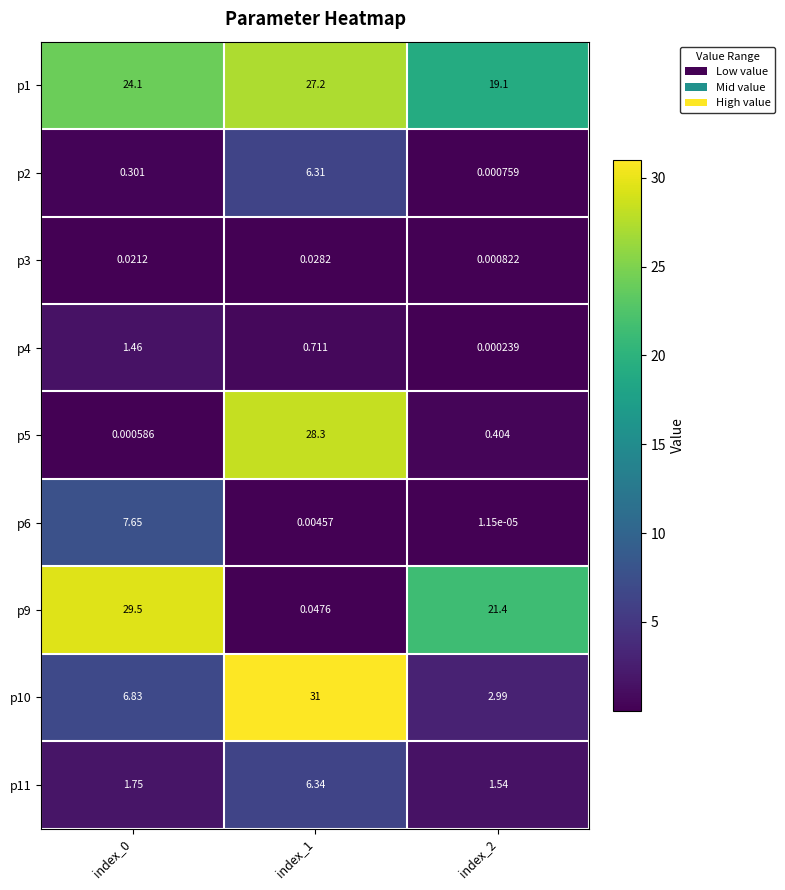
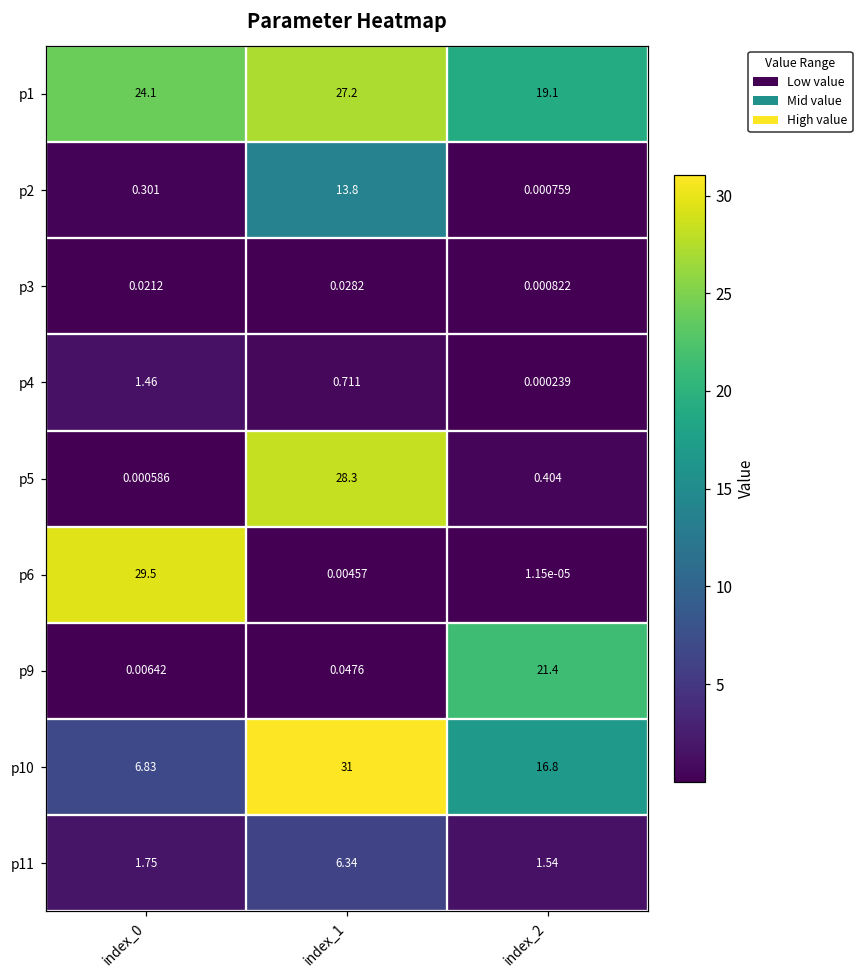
  {
    "p1": {
      "index_0": "24.1",
      "index_1": "27.2",
      "index_2": "19.1"
    },
    "p2": {
      "index_0": "0.301",
-     "index_1": "6.31",
+     "index_1": "13.8",
      "index_2": "0.000759"
    },
    "p3": {
      "index_0": "0.0212",
      "index_1": "0.0282",
      "index_2": "0.000822"
    },
    "p4": {
      "index_0": "1.46",
      "index_1": "0.711",
      "index_2": "0.000239"
    },
    "p5": {
      "index_0": "0.000586",
      "index_1": "28.3",
      "index_2": "0.404"
    },
    "p6": {
-     "index_0": "7.65",
+     "index_0": "29.5",
      "index_1": "0.00457",
      "index_2": "1.15e-05"
    },
    "p9": {
-     "index_0": "29.5",
+     "index_0": "0.00642",
      "index_1": "0.0476",
      "index_2": "21.4"
    },
    "p10": {
      "index_0": "6.83",
      "index_1": "31",
-     "index_2": "2.99"
+     "index_2": "16.8"
    },
    "p11": {
      "index_0": "1.75",
      "index_1": "6.34",
      "index_2": "1.54"
    }
  }
